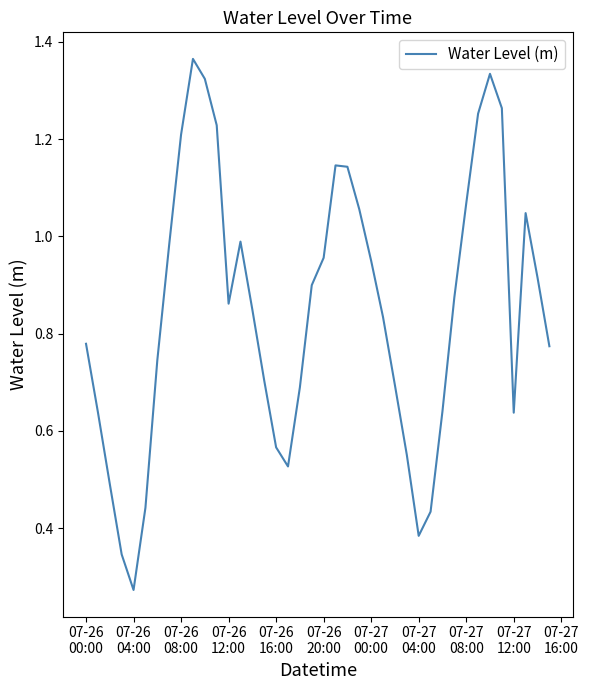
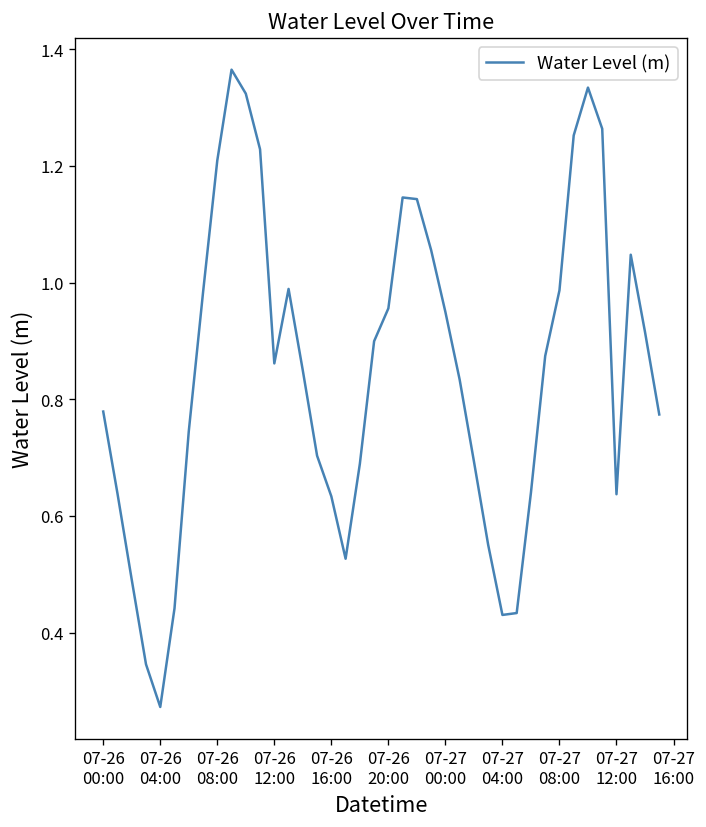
  {
    "07-26 00:00": 0.78,
    "07-26 04:00": 0.27,
    "07-26 08:00": 1.21,
    "07-26 12:00": 0.86,
-   "07-26 16:00": 0.57,
+   "07-26 16:00": 0.63,
    "07-26 20:00": 0.96,
    "07-27 00:00": 0.95,
-   "07-27 04:00": 0.38,
-   "07-27 08:00": 1.07,
+   "07-27 04:00": 0.43,
+   "07-27 08:00": 0.99,
    "07-27 12:00": 0.64
  }
